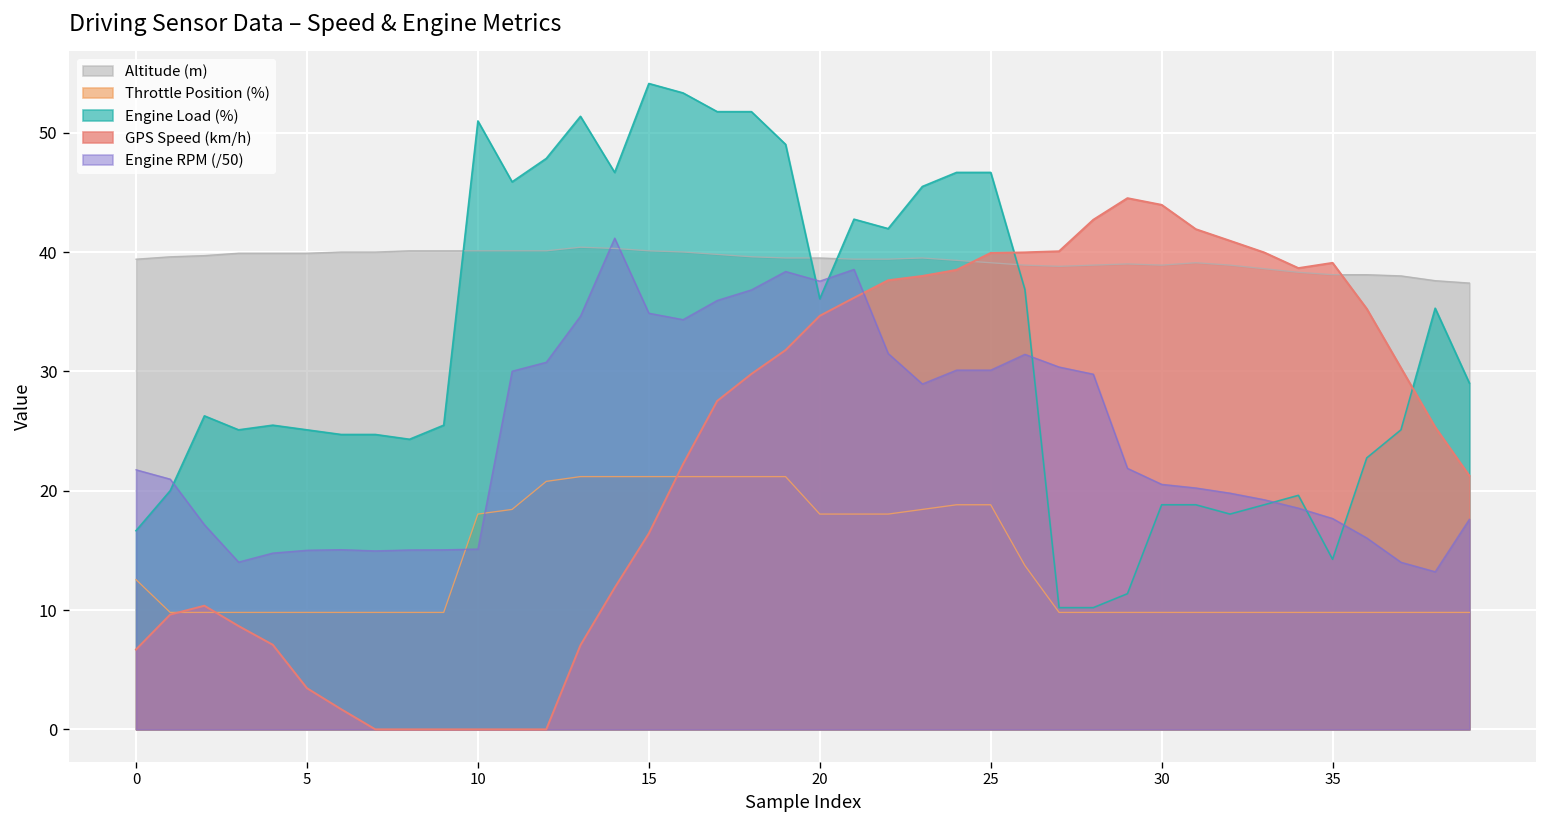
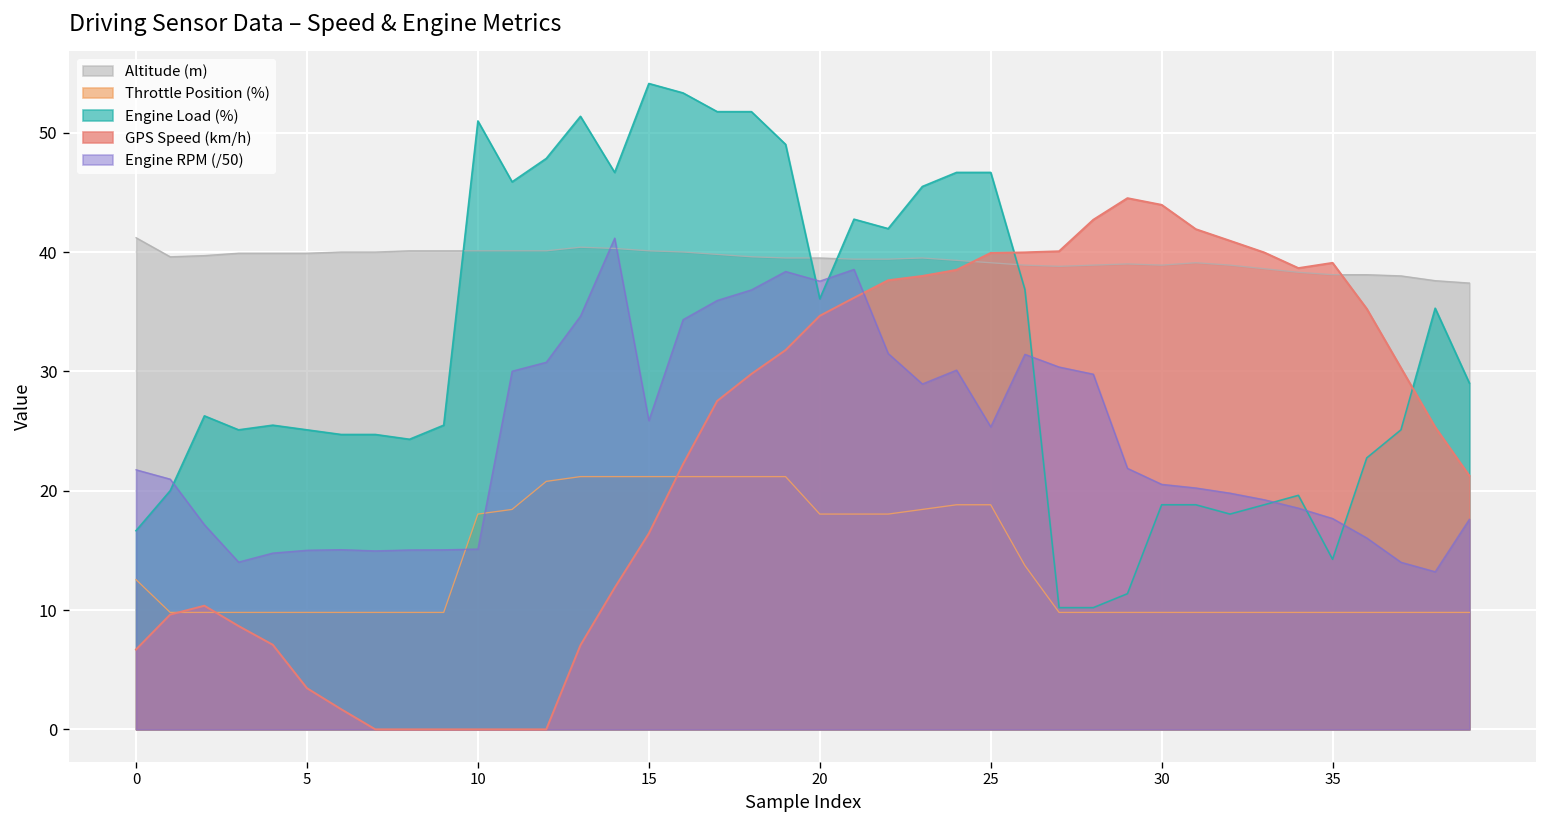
  {
    "Altitude (m)": {
-     "0": 39,
+     "0": 41,
      "5": 40,
      "10": 40,
      "15": 40,
      "20": 40,
      "25": 39,
      "30": 39,
      "35": 38
    },
    "Engine Load (%)": {
      "0": 17,
      "5": 25,
      "10": 51,
      "15": 54,
      "20": 36,
      "25": 47,
      "30": 19,
      "35": 14
    },
    "Engine RPM (/50)": {
      "0": 22,
      "5": 15,
      "10": 15,
-     "15": 35,
+     "15": 26,
      "20": 38,
-     "25": 30,
+     "25": 25,
      "30": 21,
      "35": 18
    }
  }
